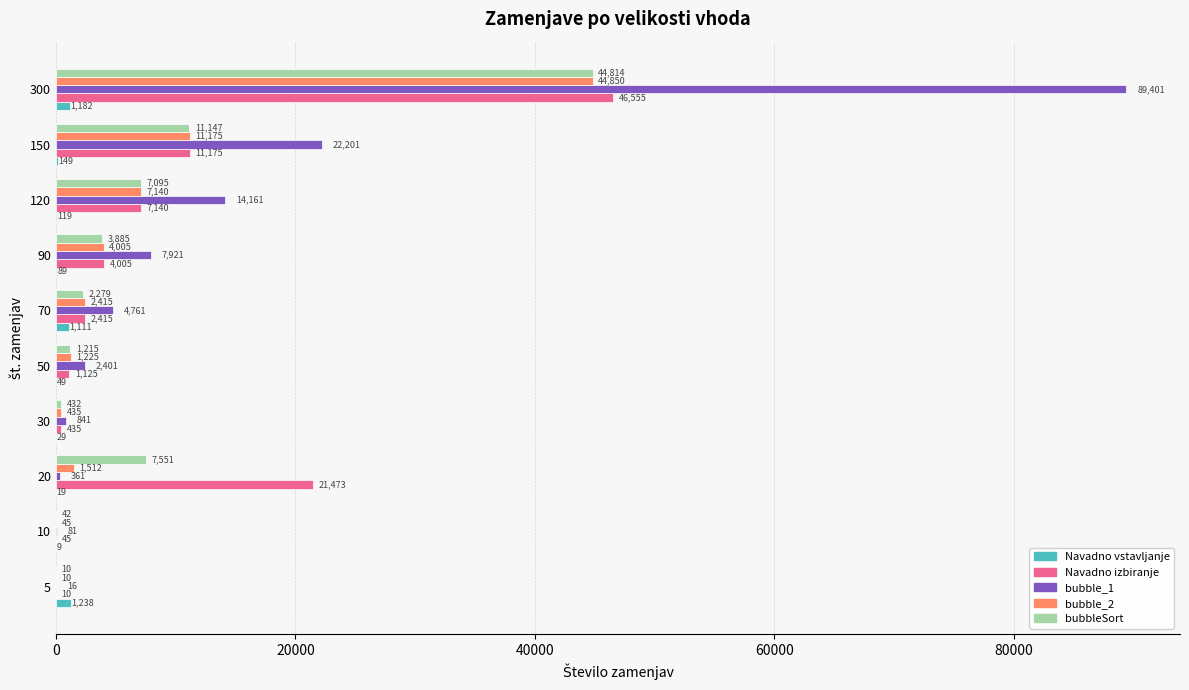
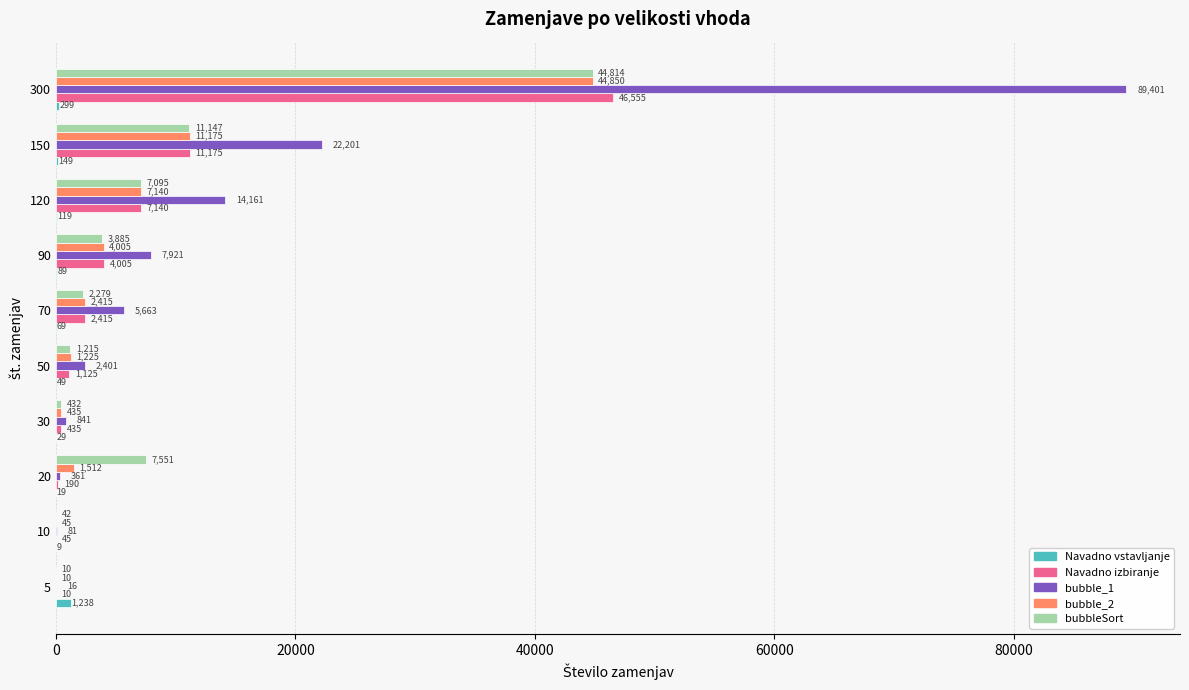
  {
    "Navadno vstavljanje": {
-     "300": "1,182",
+     "300": "299",
      "150": "149",
      "120": "119",
      "90": "89",
-     "70": "1,111",
+     "70": "69",
      "50": "49",
      "30": "29",
      "20": "19",
      "10": "9",
      "5": "1,238"
    },
    "Navadno izbiranje": {
      "300": "46,555",
      "150": "11,175",
      "120": "7,140",
      "90": "4,005",
      "70": "2,415",
      "50": "1,125",
      "30": "435",
-     "20": "21,473",
+     "20": "190",
      "10": "45",
      "5": "10"
    },
    "bubble_1": {
      "300": "89,401",
      "150": "22,201",
      "120": "14,161",
      "90": "7,921",
-     "70": "4,761",
+     "70": "5,663",
      "50": "2,401",
      "30": "841",
      "20": "361",
      "10": "81",
      "5": "16"
    },
    "bubble_2": {
      "300": "44,850",
      "150": "11,175",
      "120": "7,140",
      "90": "4,005",
      "70": "2,415",
      "50": "1,225",
      "30": "435",
      "20": "1,512",
      "10": "45",
      "5": "10"
    },
    "bubbleSort": {
      "300": "44,814",
      "150": "11,147",
      "120": "7,095",
      "90": "3,885",
      "70": "2,279",
      "50": "1,215",
      "30": "432",
      "20": "7,551",
      "10": "42",
      "5": "10"
    }
  }
